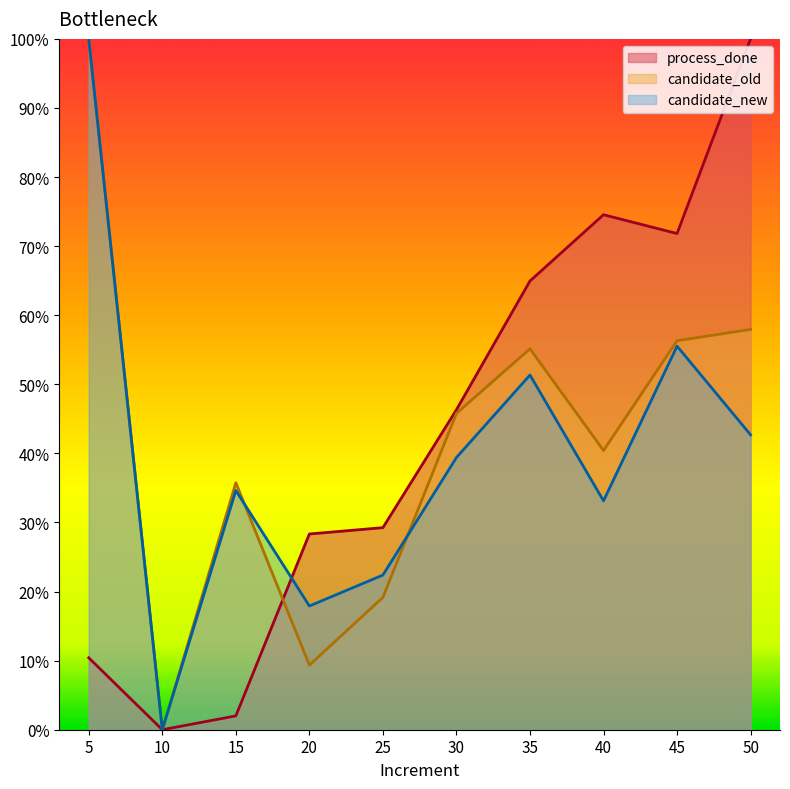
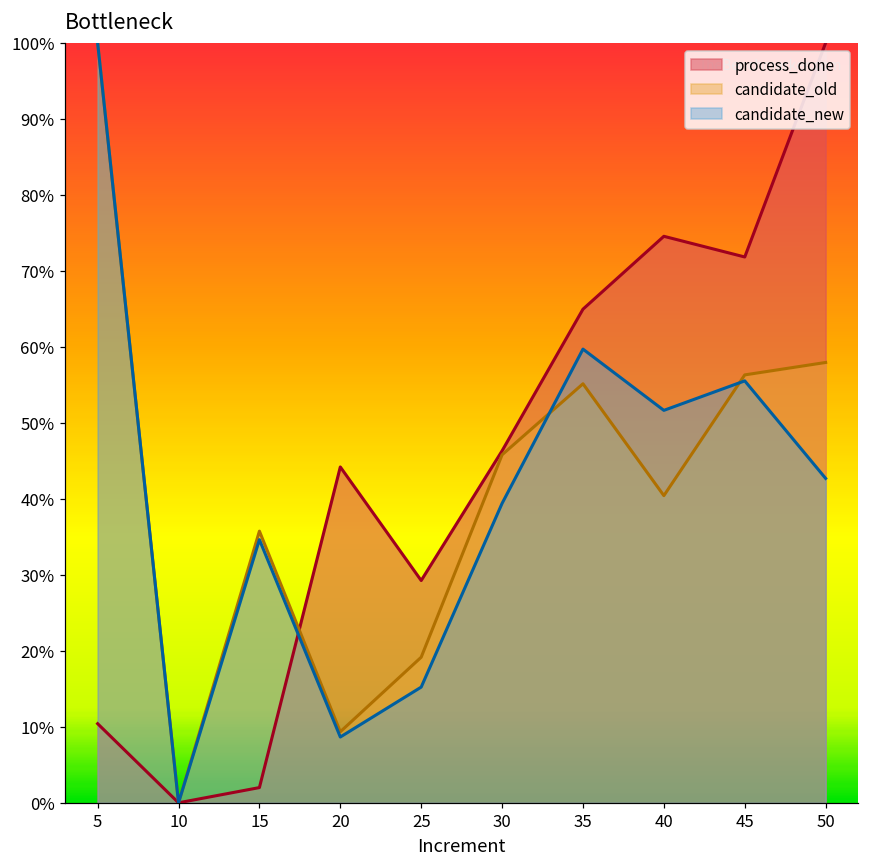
  {
    "process_done": {
      "5": "10%",
      "15": "2%",
-     "20": "28%",
+     "20": "44%",
      "25": "29%",
      "30": "46%",
      "35": "65%",
      "40": "75%",
      "45": "72%",
      "50": "100%"
    },
    "candidate_old": {
      "15": "36%",
      "20": "9%",
      "25": "19%",
      "30": "46%",
      "35": "55%",
      "40": "40%",
      "45": "56%",
      "50": "58%"
    },
    "candidate_new": {
      "15": "35%",
-     "20": "18%",
-     "25": "22%",
+     "20": "9%",
+     "25": "15%",
      "30": "39%",
-     "35": "51%",
-     "40": "33%",
+     "35": "60%",
+     "40": "52%",
      "45": "56%",
      "50": "43%"
    }
  }
